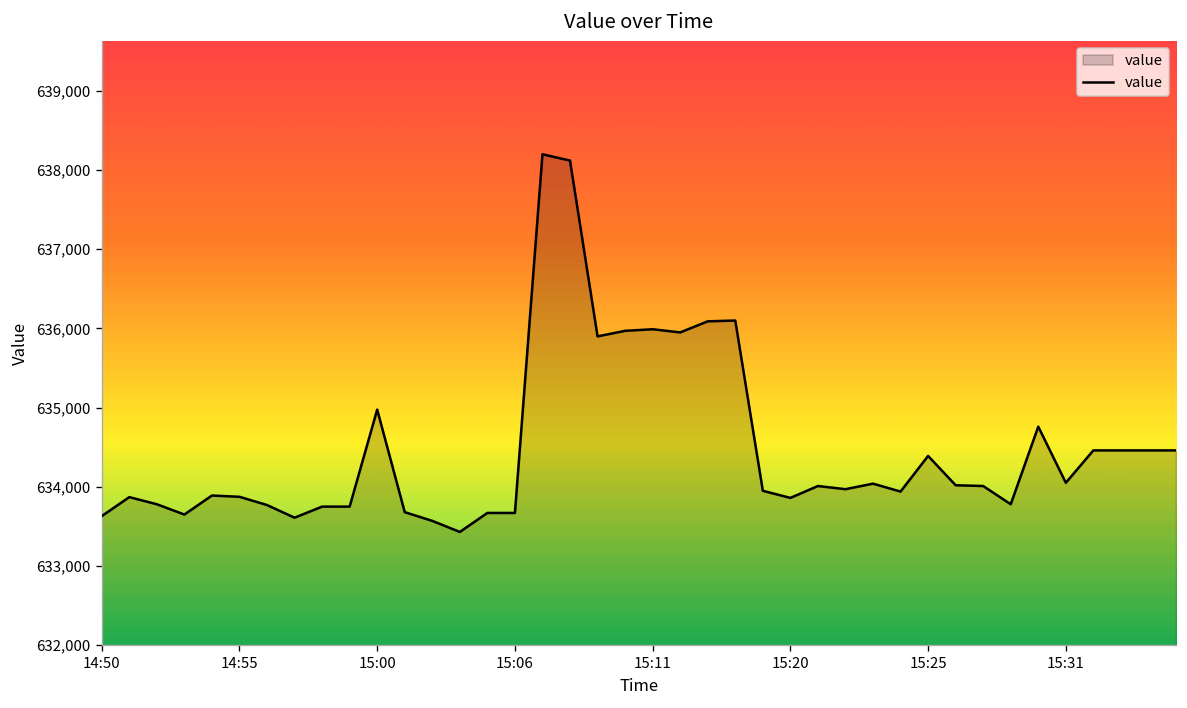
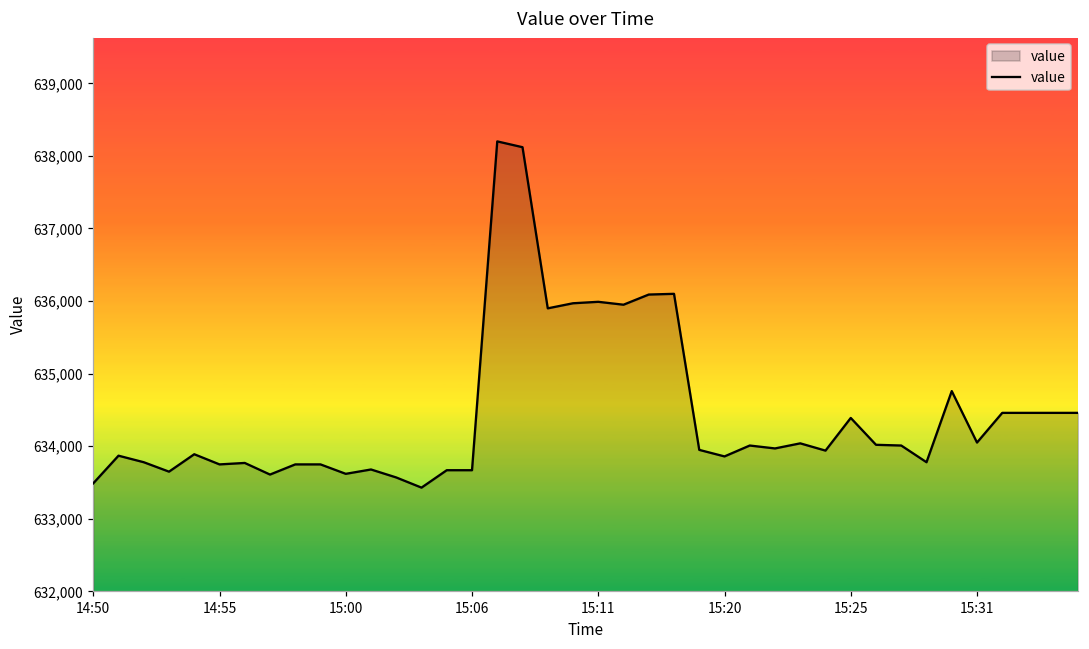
  {
-   "14:50": "633,600",
-   "14:55": "633,900",
-   "15:00": "635,000",
+   "14:50": "633,500",
+   "14:55": "633,800",
+   "15:00": "633,600",
    "15:06": "633,700",
    "15:11": "636,000",
    "15:20": "633,900",
    "15:25": "634,400",
    "15:31": "634,100"
  }
